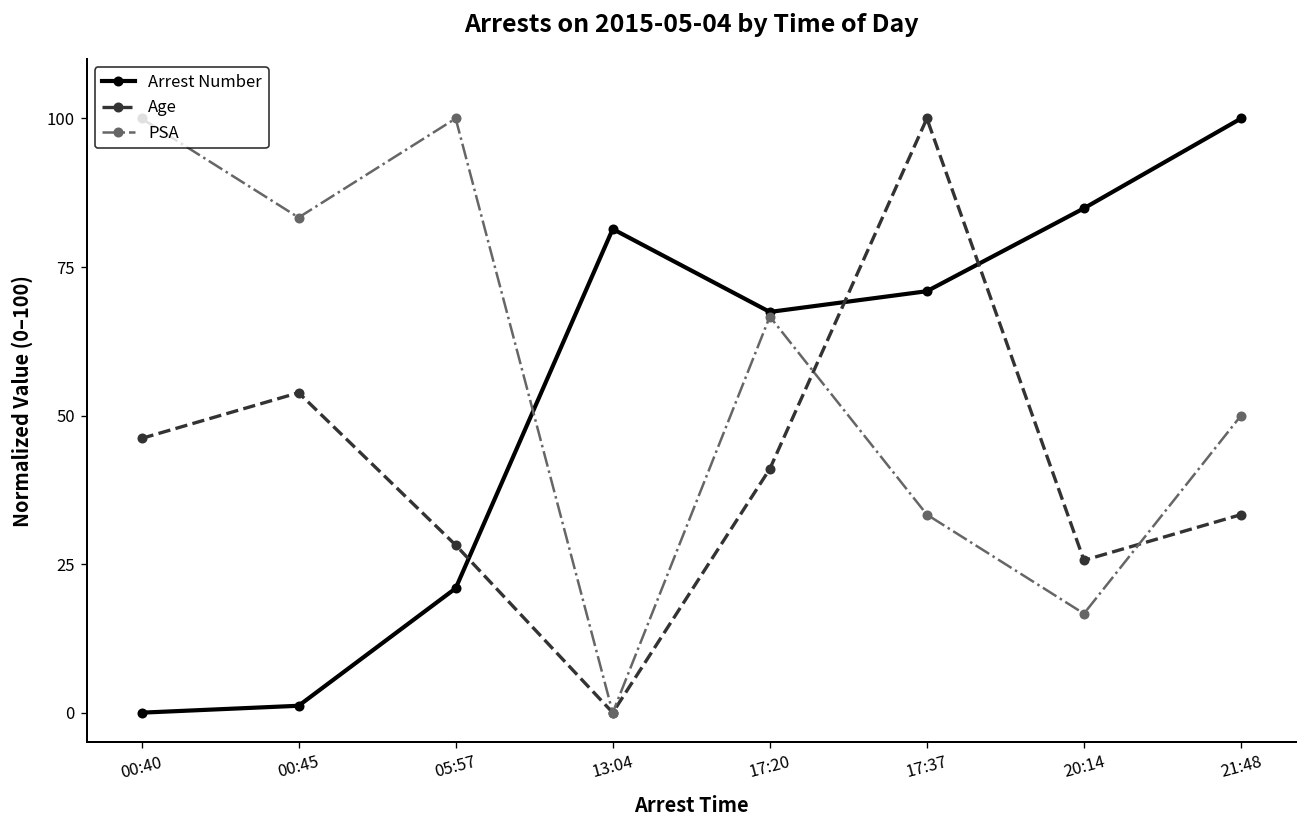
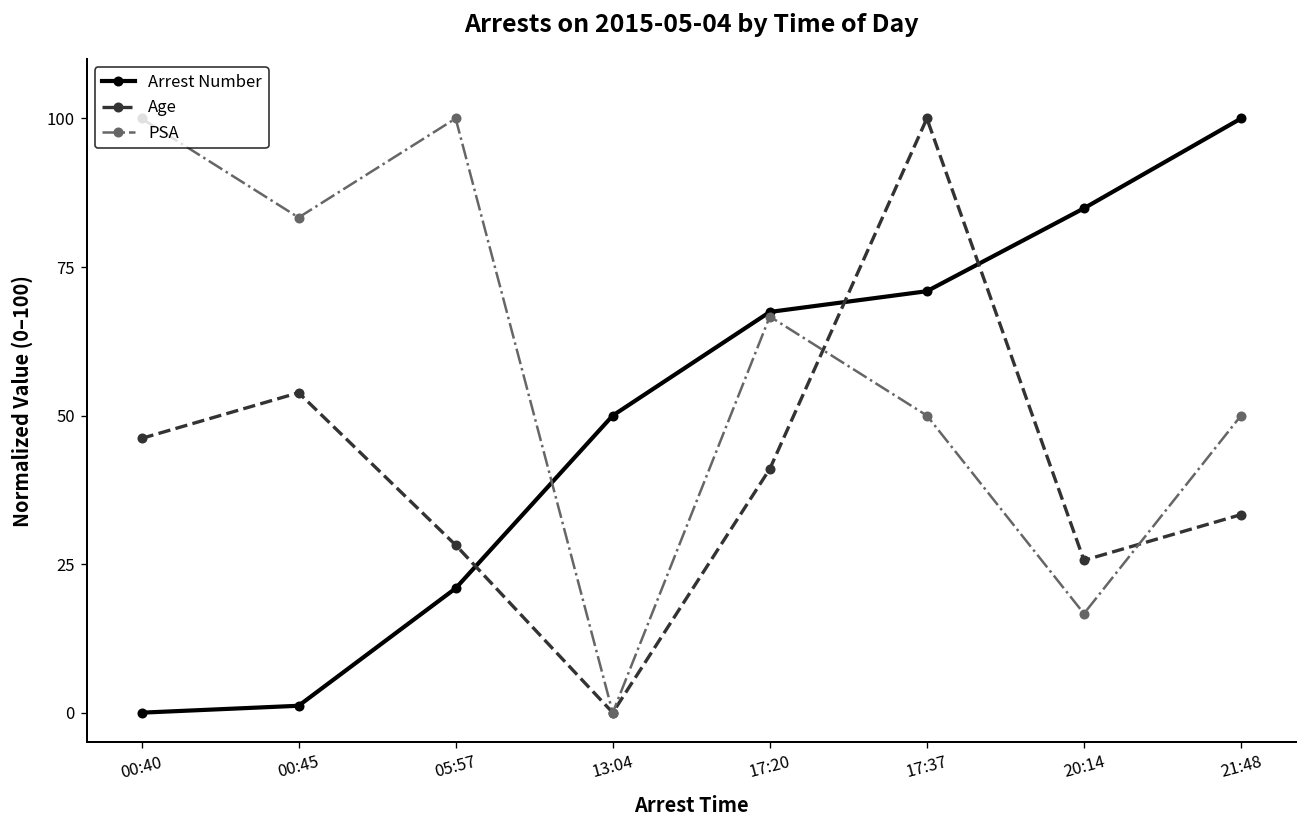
  {
    "Arrest Number": {
      "00:40": 0,
      "00:45": 1,
      "05:57": 21,
-     "13:04": 81,
+     "13:04": 50,
      "17:20": 67,
      "17:37": 71,
      "20:14": 85,
      "21:48": 100
    },
    "Age": {
      "00:40": 46,
      "00:45": 54,
      "05:57": 28,
      "17:20": 41,
      "17:37": 100,
      "20:14": 26,
      "21:48": 33
    },
    "PSA": {
      "00:45": 83,
      "05:57": 100,
      "17:20": 67,
-     "17:37": 33,
+     "17:37": 50,
      "20:14": 17,
      "21:48": 50
    }
  }
